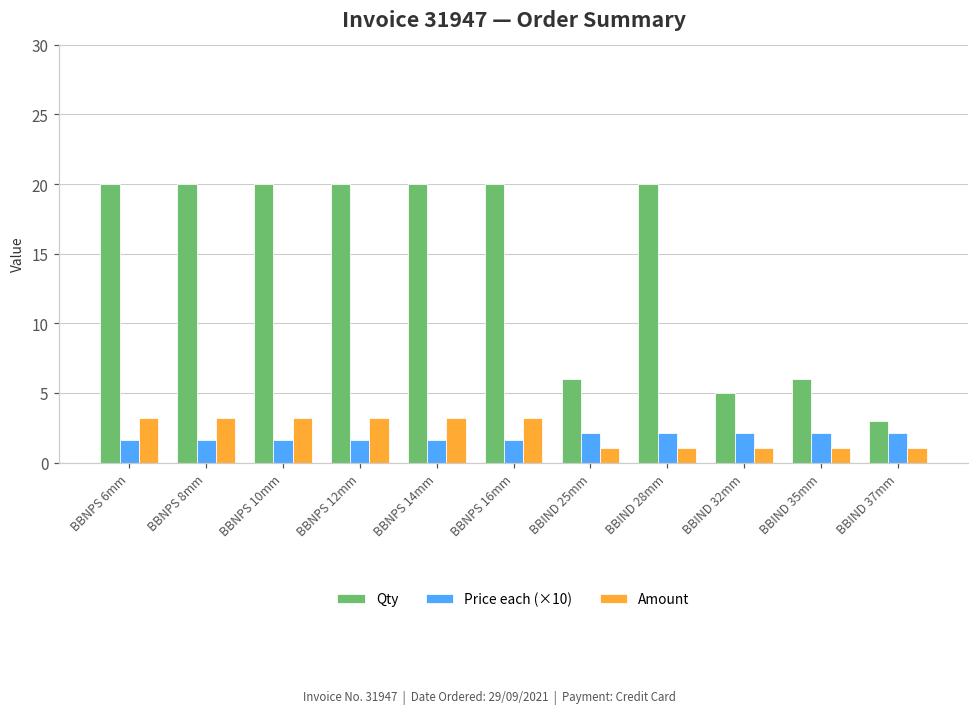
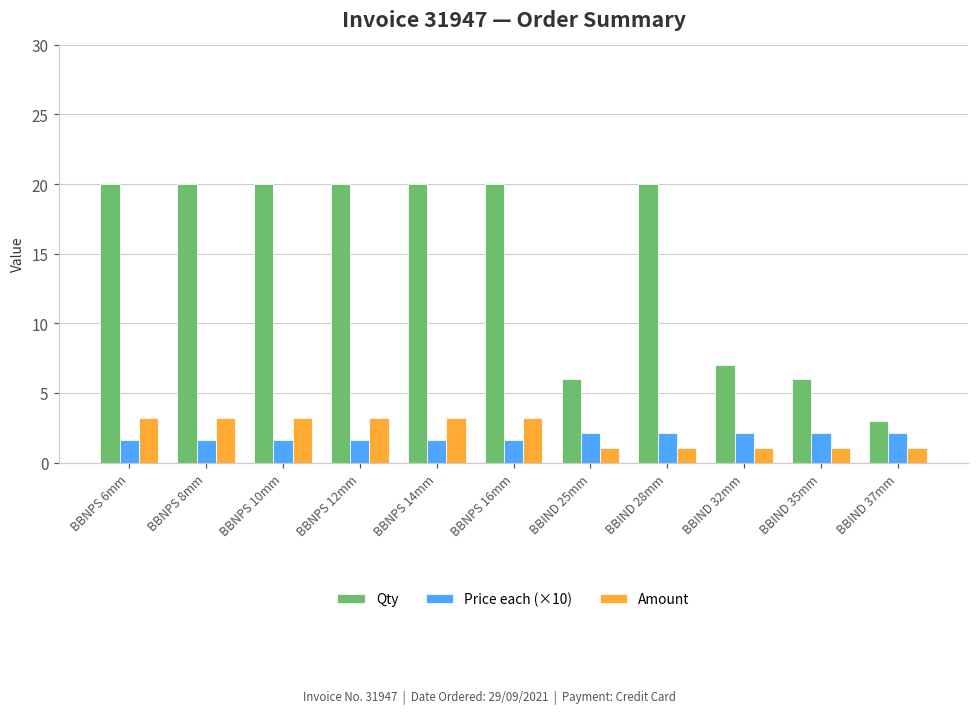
  {
    "Qty": {
      "BBNPS 6mm": 20,
      "BBNPS 8mm": 20,
      "BBNPS 10mm": 20,
      "BBNPS 12mm": 20,
      "BBNPS 14mm": 20,
      "BBNPS 16mm": 20,
      "BBIND 25mm": 6,
      "BBIND 28mm": 20,
-     "BBIND 32mm": 5,
+     "BBIND 32mm": 7,
      "BBIND 35mm": 6,
      "BBIND 37mm": 3
    },
    "Price each (×10)": {
      "BBNPS 6mm": 1.6,
      "BBNPS 8mm": 1.6,
      "BBNPS 10mm": 1.6,
      "BBNPS 12mm": 1.6,
      "BBNPS 14mm": 1.6,
      "BBNPS 16mm": 1.6,
      "BBIND 25mm": 2,
      "BBIND 28mm": 2,
      "BBIND 32mm": 2,
      "BBIND 35mm": 2,
      "BBIND 37mm": 2
    },
    "Amount": {
      "BBNPS 6mm": 3.2,
      "BBNPS 8mm": 3.2,
      "BBNPS 10mm": 3.2,
      "BBNPS 12mm": 3.2,
      "BBNPS 14mm": 3.2,
      "BBNPS 16mm": 3.2,
      "BBIND 25mm": 1,
      "BBIND 28mm": 1,
      "BBIND 32mm": 1,
      "BBIND 35mm": 1,
      "BBIND 37mm": 1
    }
  }
